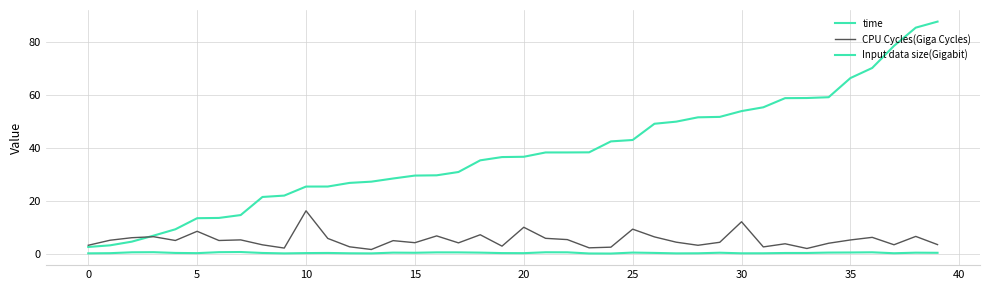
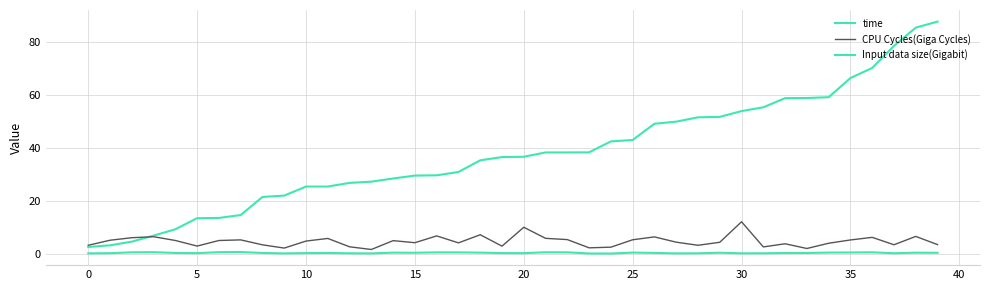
  {
    "CPU Cycles(Giga Cycles)": {
-     "5": 9,
-     "10": 16,
+     "5": 3,
+     "10": 5,
      "15": 4,
      "20": 10,
-     "25": 9,
+     "25": 5,
      "30": 12,
      "35": 5
    }
  }
